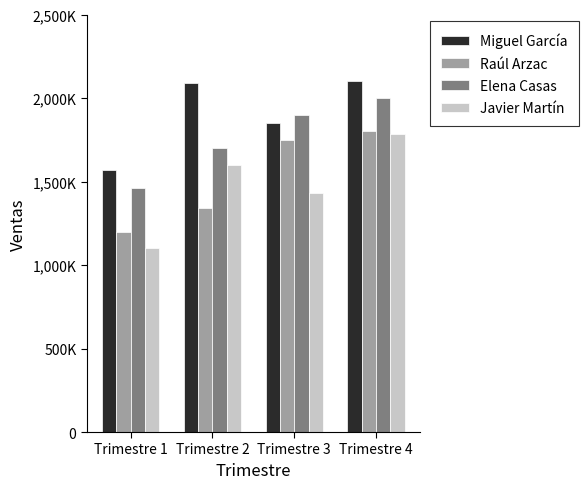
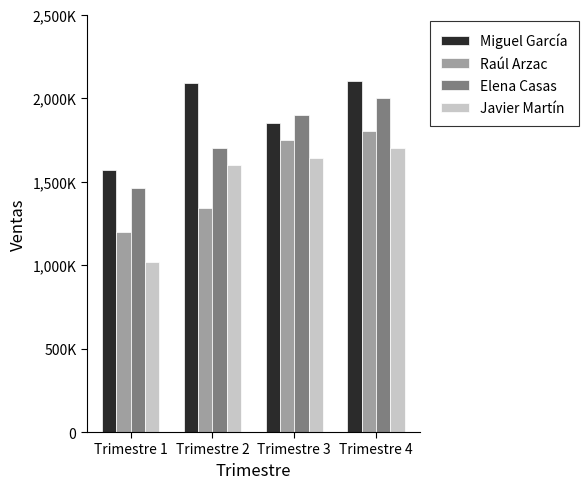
  {
    "Miguel García": {
      "Trimestre 1": "1,570,000",
      "Trimestre 2": "2,090,000",
      "Trimestre 3": "1,850,000",
      "Trimestre 4": "2,100,000"
    },
    "Javier Martín": {
-     "Trimestre 1": "1,100,000",
+     "Trimestre 1": "1,020,000",
      "Trimestre 2": "1,600,000",
-     "Trimestre 3": "1,430,000",
-     "Trimestre 4": "1,780,000"
+     "Trimestre 3": "1,640,000",
+     "Trimestre 4": "1,700,000"
    }
  }
